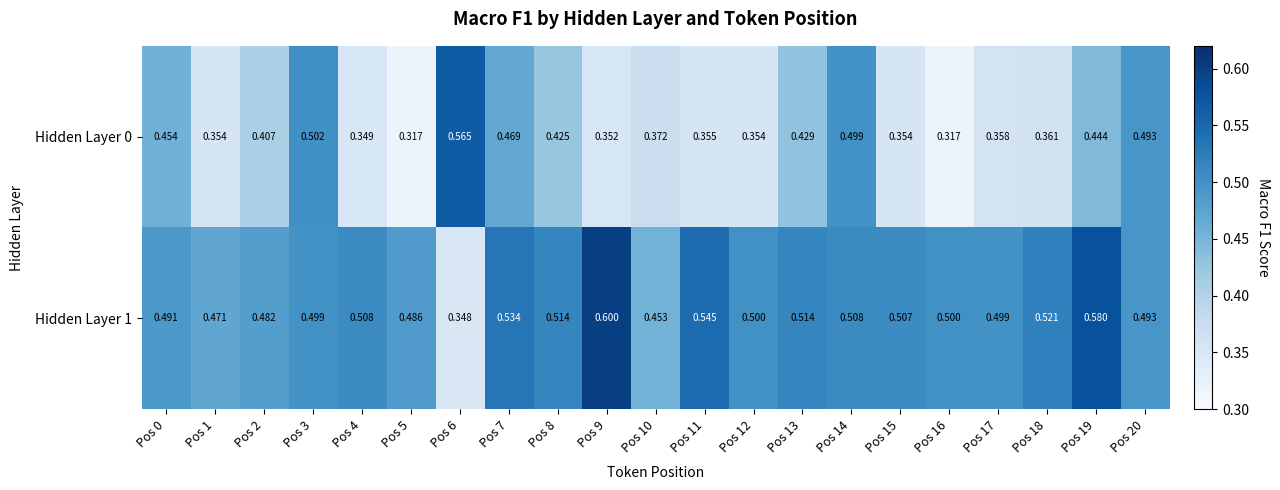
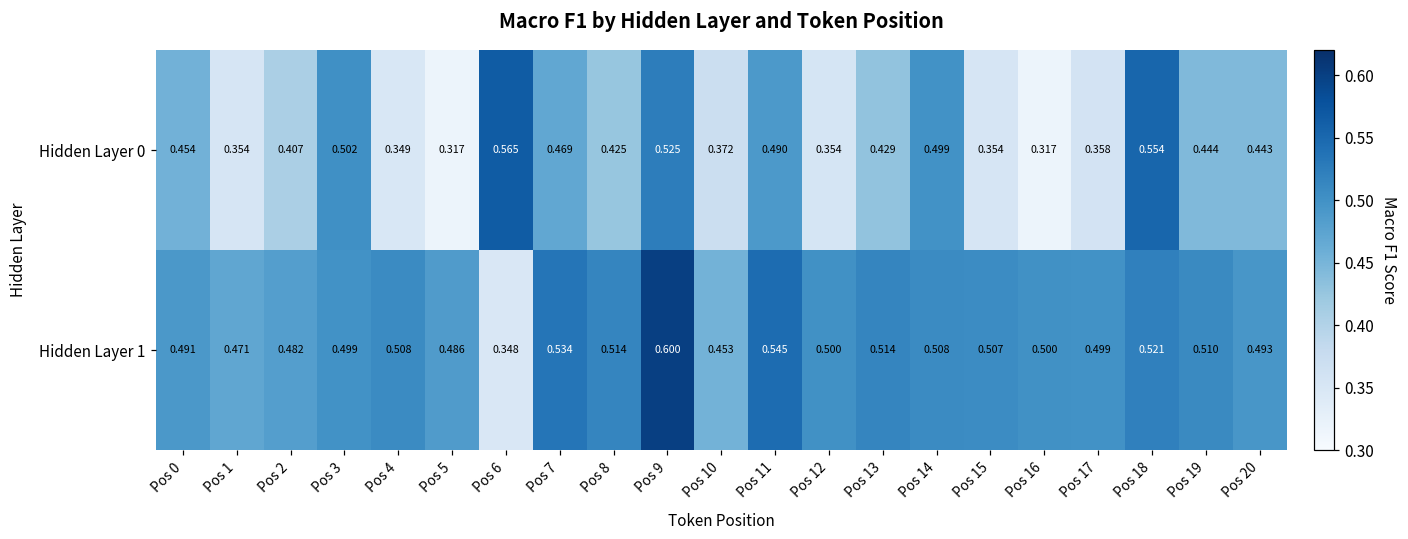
  {
    "Hidden Layer 0": {
      "Pos 0": 0.454,
      "Pos 1": 0.354,
      "Pos 2": 0.407,
      "Pos 3": 0.502,
      "Pos 4": 0.349,
      "Pos 5": 0.317,
      "Pos 6": 0.565,
      "Pos 7": 0.469,
      "Pos 8": 0.425,
-     "Pos 9": 0.352,
+     "Pos 9": 0.525,
      "Pos 10": 0.372,
-     "Pos 11": 0.355,
+     "Pos 11": 0.490,
      "Pos 12": 0.354,
      "Pos 13": 0.429,
      "Pos 14": 0.499,
      "Pos 15": 0.354,
      "Pos 16": 0.317,
      "Pos 17": 0.358,
-     "Pos 18": 0.361,
+     "Pos 18": 0.554,
      "Pos 19": 0.444,
-     "Pos 20": 0.493
+     "Pos 20": 0.443
    },
    "Hidden Layer 1": {
      "Pos 0": 0.491,
      "Pos 1": 0.471,
      "Pos 2": 0.482,
      "Pos 3": 0.499,
      "Pos 4": 0.508,
      "Pos 5": 0.486,
      "Pos 6": 0.348,
      "Pos 7": 0.534,
      "Pos 8": 0.514,
      "Pos 9": 0.600,
      "Pos 10": 0.453,
      "Pos 11": 0.545,
      "Pos 12": 0.500,
      "Pos 13": 0.514,
      "Pos 14": 0.508,
      "Pos 15": 0.507,
      "Pos 16": 0.500,
      "Pos 17": 0.499,
      "Pos 18": 0.521,
-     "Pos 19": 0.580,
+     "Pos 19": 0.510,
      "Pos 20": 0.493
    }
  }
